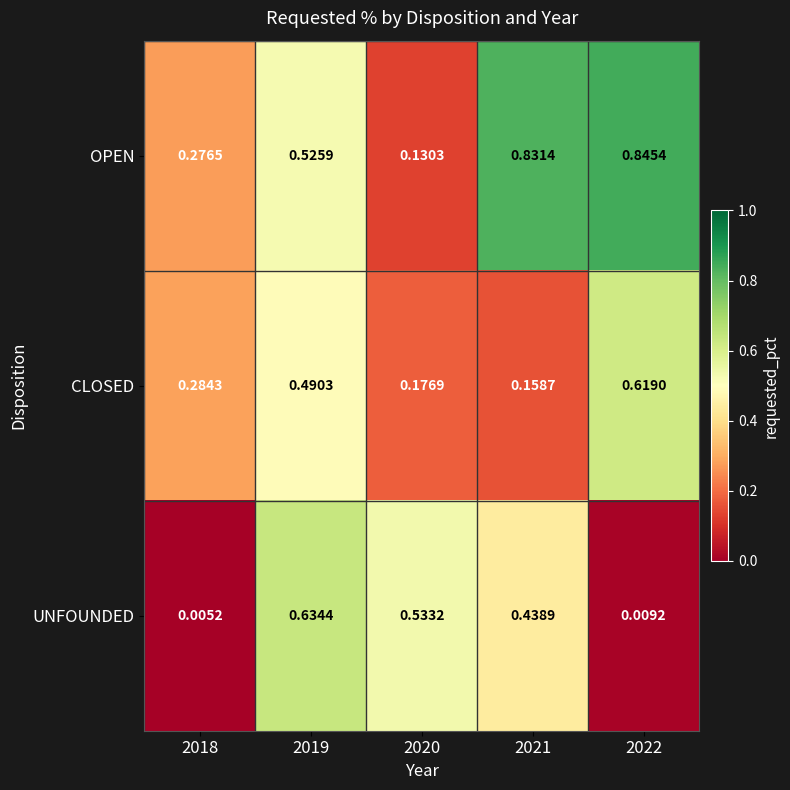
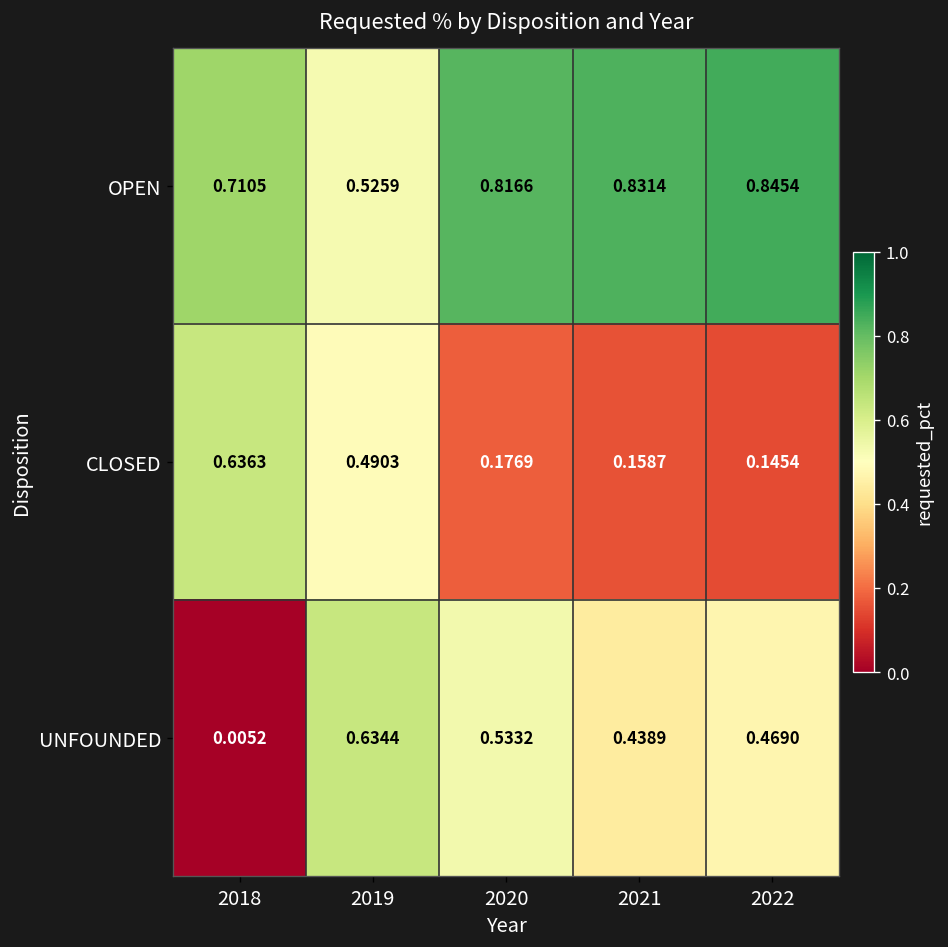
  {
    "OPEN": {
-     "2018": 0.2765,
+     "2018": 0.7105,
      "2019": 0.5259,
-     "2020": 0.1303,
+     "2020": 0.8166,
      "2021": 0.8314,
      "2022": 0.8454
    },
    "CLOSED": {
-     "2018": 0.2843,
+     "2018": 0.6363,
      "2019": 0.4903,
      "2020": 0.1769,
      "2021": 0.1587,
-     "2022": 0.6190
+     "2022": 0.1454
    },
    "UNFOUNDED": {
      "2018": 0.0052,
      "2019": 0.6344,
      "2020": 0.5332,
      "2021": 0.4389,
-     "2022": 0.0092
+     "2022": 0.4690
    }
  }
